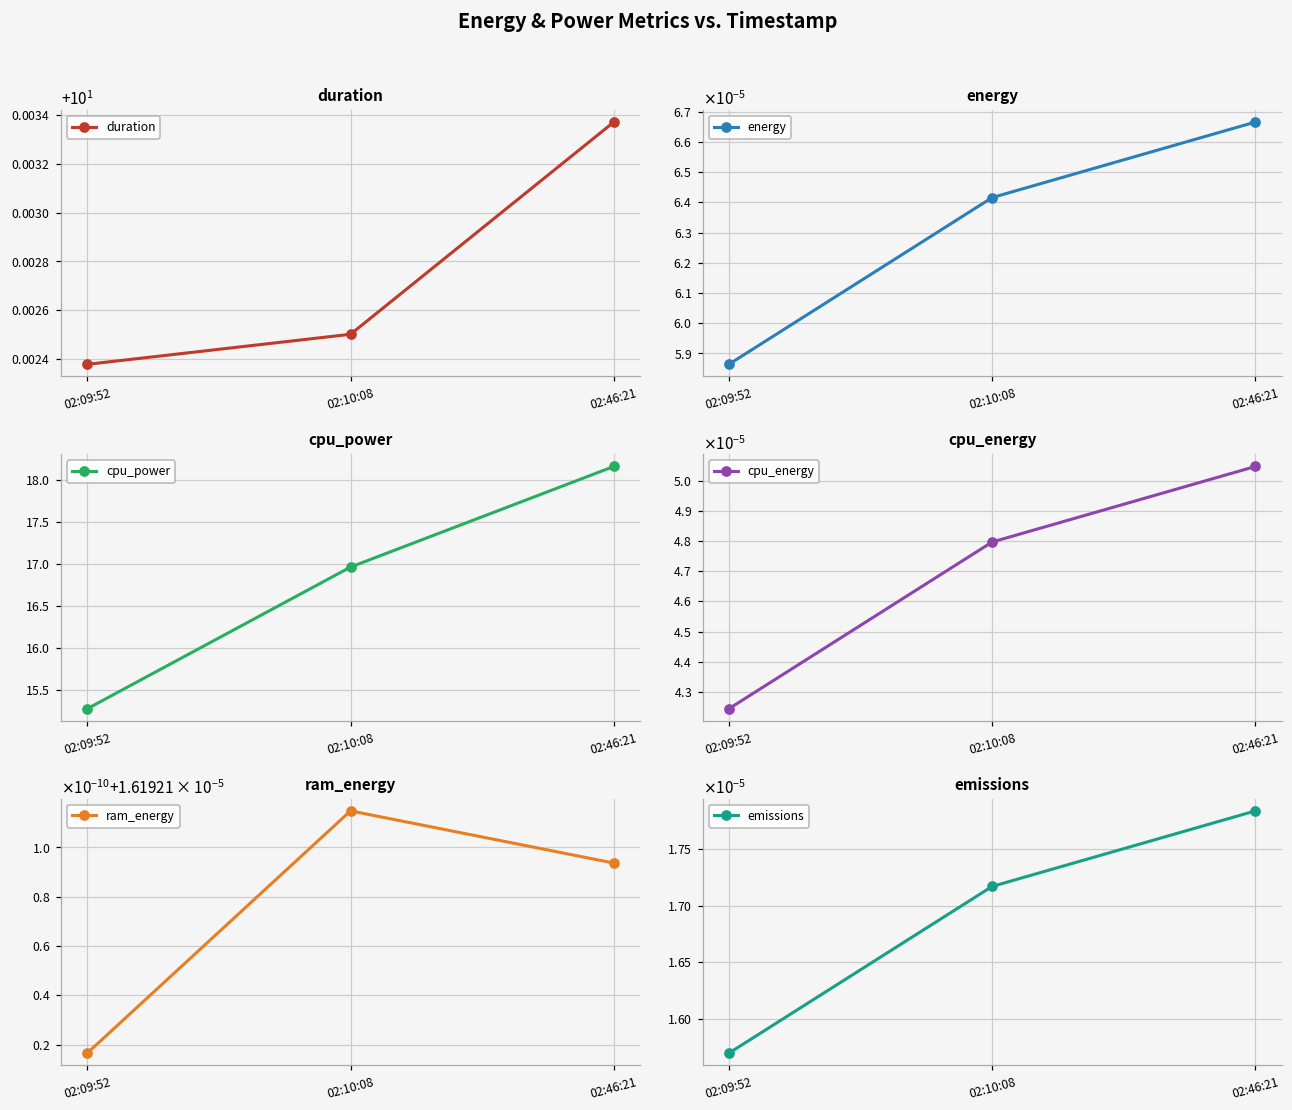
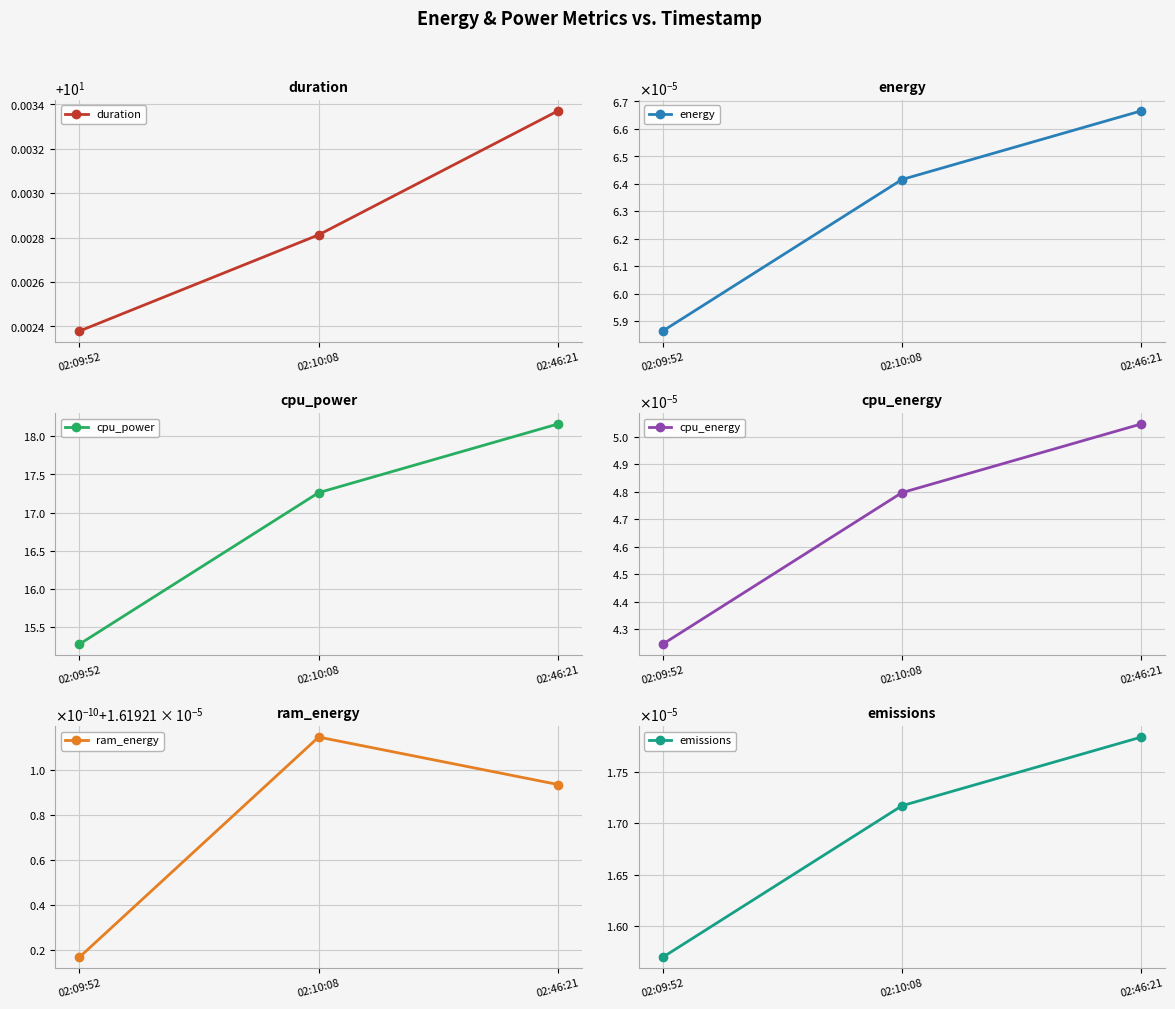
  {
    "duration": {
      "02:09:52": 10.00238,
-     "02:10:08": 10.00250,
+     "02:10:08": 10.00281,
      "02:46:21": 10.00337
    },
    "energy": {
      "02:09:52": 0.0000586,
      "02:10:08": 0.0000642,
      "02:46:21": 0.0000667
    },
    "cpu_power": {
      "02:09:52": 15.3,
-     "02:10:08": 17.0,
+     "02:10:08": 17.3,
      "02:46:21": 18.2
    },
    "cpu_energy": {
      "02:09:52": 0.0000424,
      "02:10:08": 0.0000480,
      "02:46:21": 0.0000505
    },
    "ram_energy": {
      "02:09:52": 0.000016192117,
      "02:10:08": 0.000016192215,
      "02:46:21": 0.000016192194
    },
    "emissions": {
      "02:09:52": 0.00001569,
      "02:10:08": 0.00001717,
      "02:46:21": 0.00001784
    }
  }
